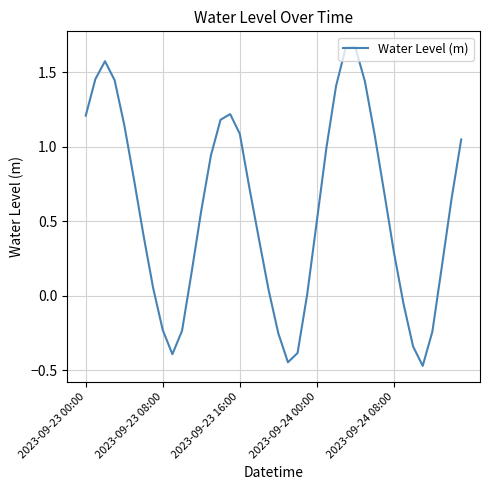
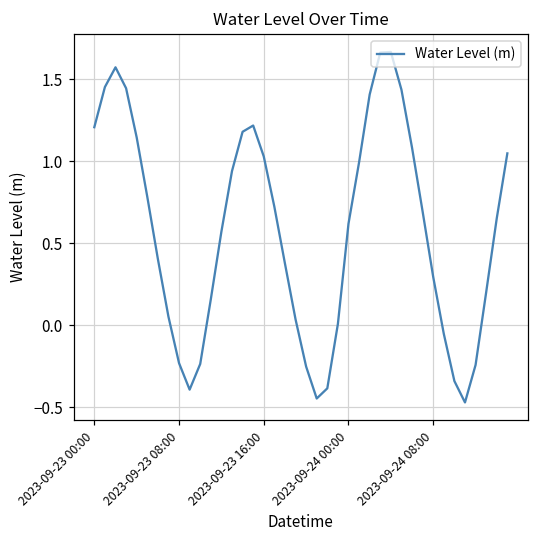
  {
    "2023-09-23 00:00": 1.21,
    "2023-09-23 08:00": -0.23,
-   "2023-09-23 16:00": 1.09,
-   "2023-09-24 00:00": 0.50,
+   "2023-09-23 16:00": 1.03,
+   "2023-09-24 00:00": 0.62,
    "2023-09-24 08:00": 0.29
  }
